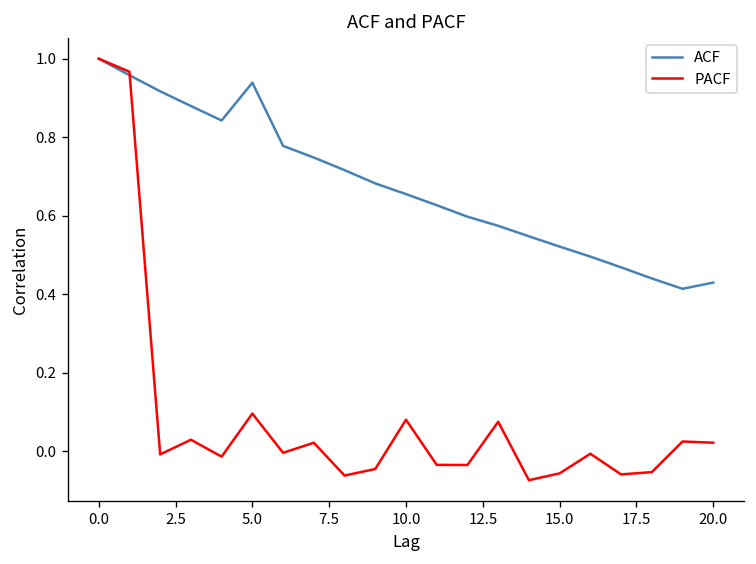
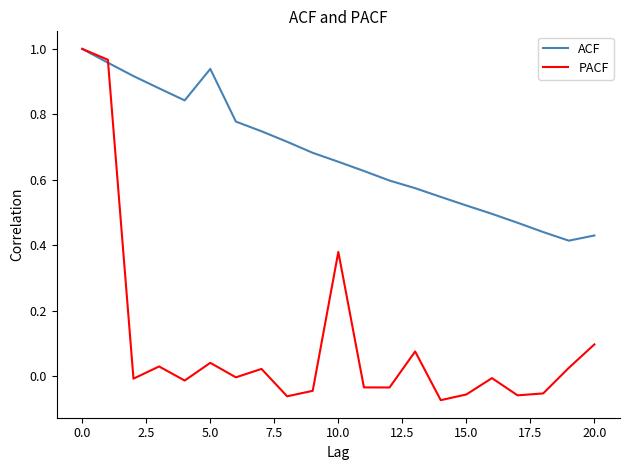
  {
    "ACF": {
      "5.0": 0.94,
      "10.0": 0.65,
      "15.0": 0.52,
      "20.0": 0.43
    },
    "PACF": {
-     "5.0": 0.10,
-     "10.0": 0.08,
+     "5.0": 0.04,
+     "10.0": 0.38,
      "15.0": -0.06,
-     "20.0": 0.02
+     "20.0": 0.10
    }
  }
